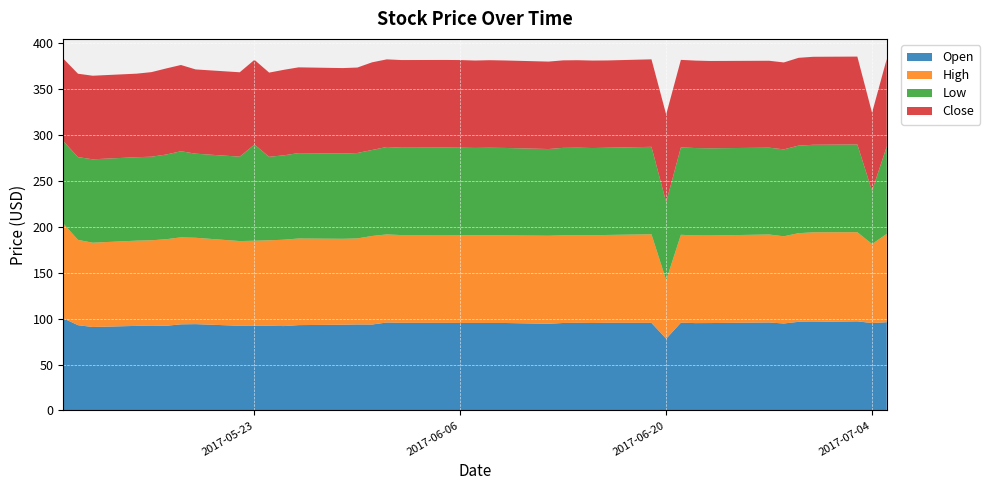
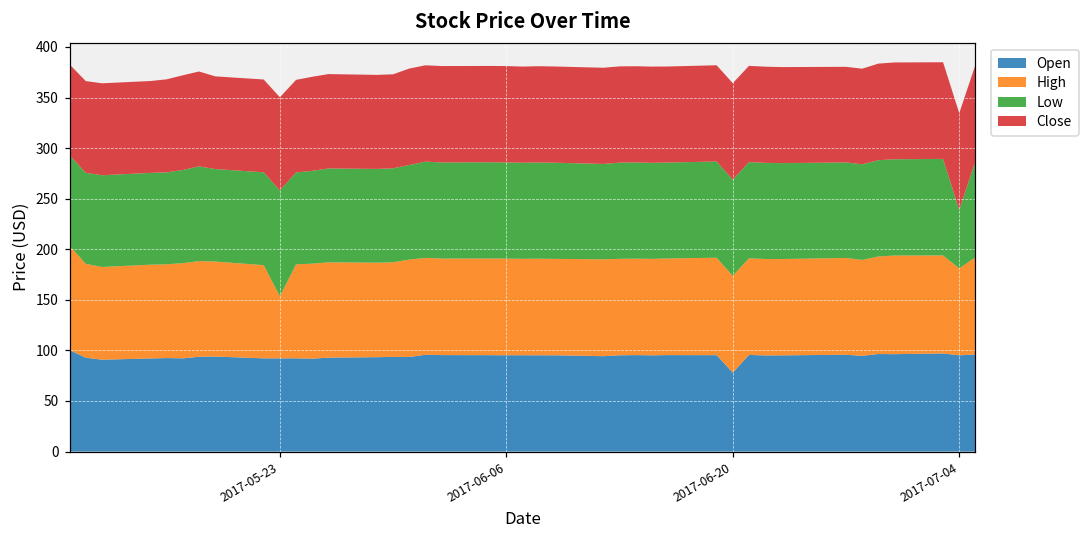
  {
    "Open": {
      "2017-05-23": 90,
      "2017-06-06": 100,
      "2017-06-20": 80,
      "2017-07-04": 100
    },
    "High": {
-     "2017-05-23": 90,
+     "2017-05-23": 60,
      "2017-06-06": 100,
-     "2017-06-20": 60,
+     "2017-06-20": 100,
      "2017-07-04": 90
    },
    "Low": {
      "2017-05-23": 100,
      "2017-06-06": 100,
-     "2017-06-20": 80,
+     "2017-06-20": 100,
      "2017-07-04": 60
    },
    "Close": {
      "2017-05-23": 90,
      "2017-06-06": 100,
      "2017-06-20": 100,
-     "2017-07-04": 80
+     "2017-07-04": 100
    }
  }
